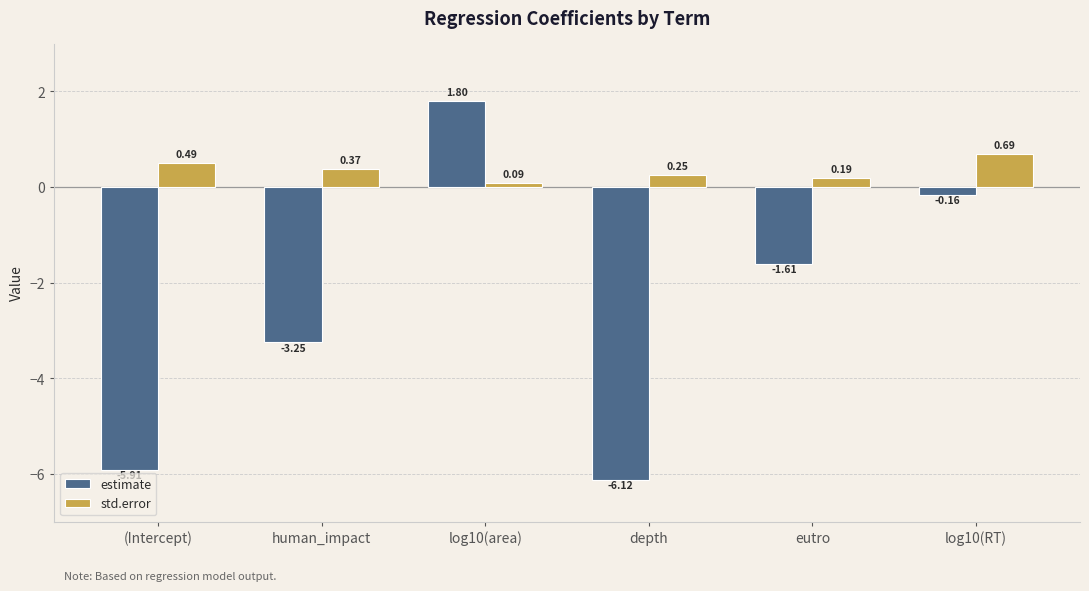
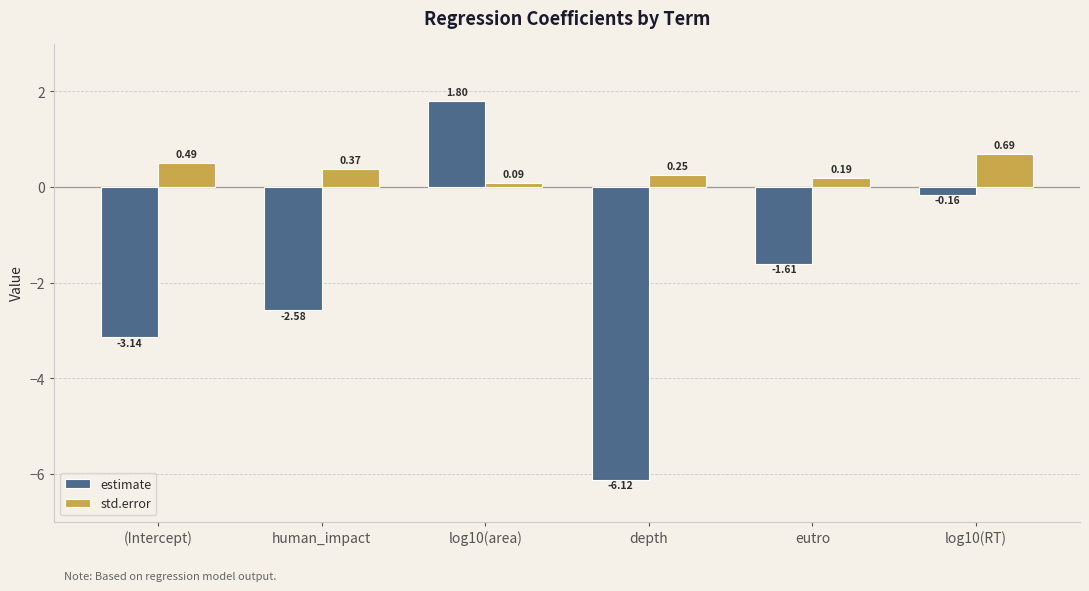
  {
    "estimate": {
-     "(Intercept)": -5.9,
-     "human_impact": -3.25,
+     "(Intercept)": -3.1,
+     "human_impact": -2.58,
      "log10(area)": 1.80,
      "depth": -6.12,
      "eutro": -1.61,
      "log10(RT)": -0.16
    },
    "std.error": {
      "(Intercept)": 0.49,
      "human_impact": 0.37,
      "log10(area)": 0.09,
      "depth": 0.25,
      "eutro": 0.19,
      "log10(RT)": 0.69
    }
  }
